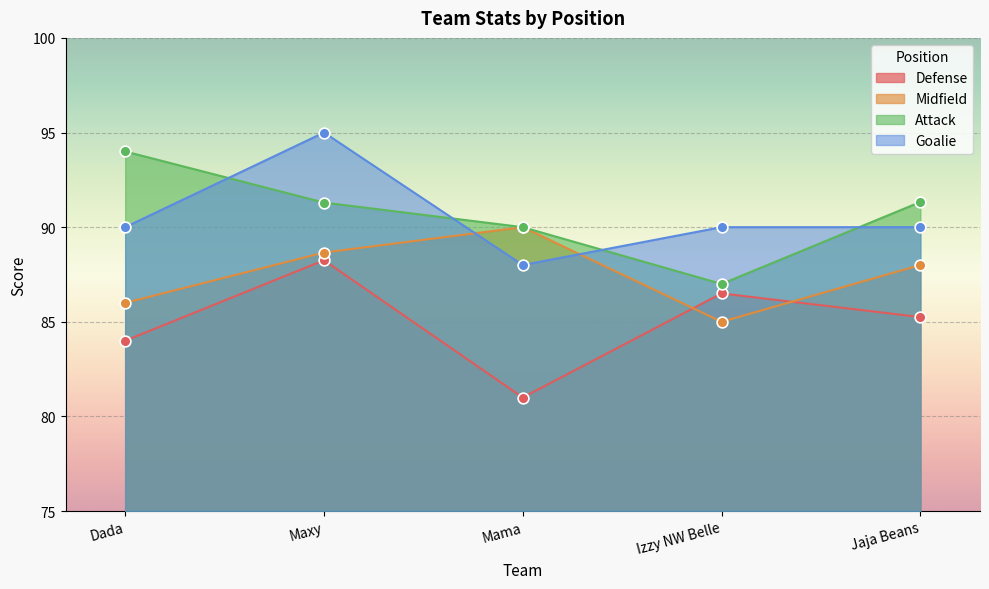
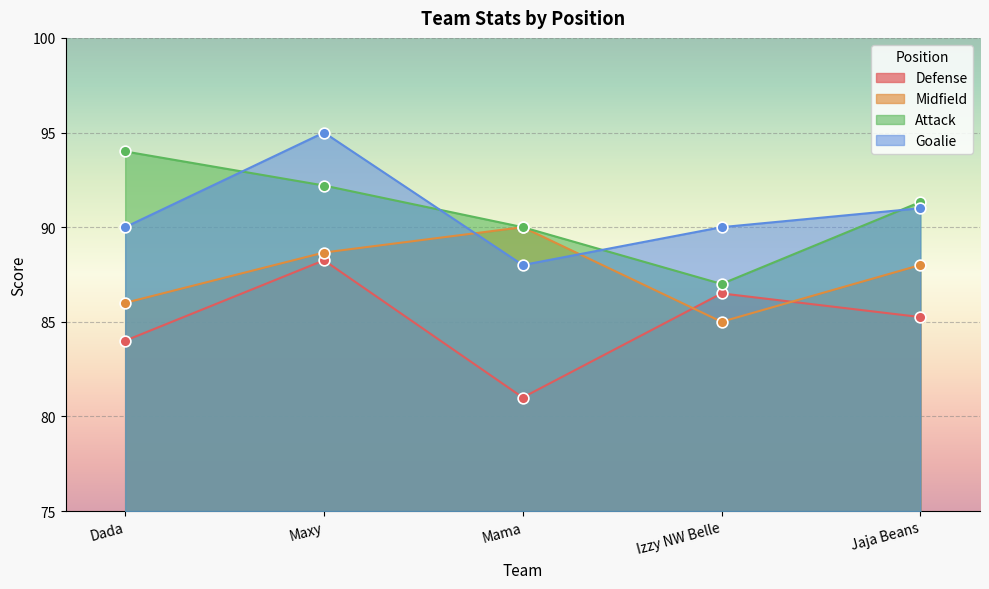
  {
    "Attack": {
      "Dada": 94.0,
-     "Maxy": 91.3,
+     "Maxy": 92.2,
      "Izzy NW Belle": 87.0,
      "Jaja Beans": 91.3
    },
    "Goalie": {
      "Dada": 90,
      "Maxy": 95,
      "Mama": 88,
      "Izzy NW Belle": 90,
-     "Jaja Beans": 90
+     "Jaja Beans": 91
    }
  }
